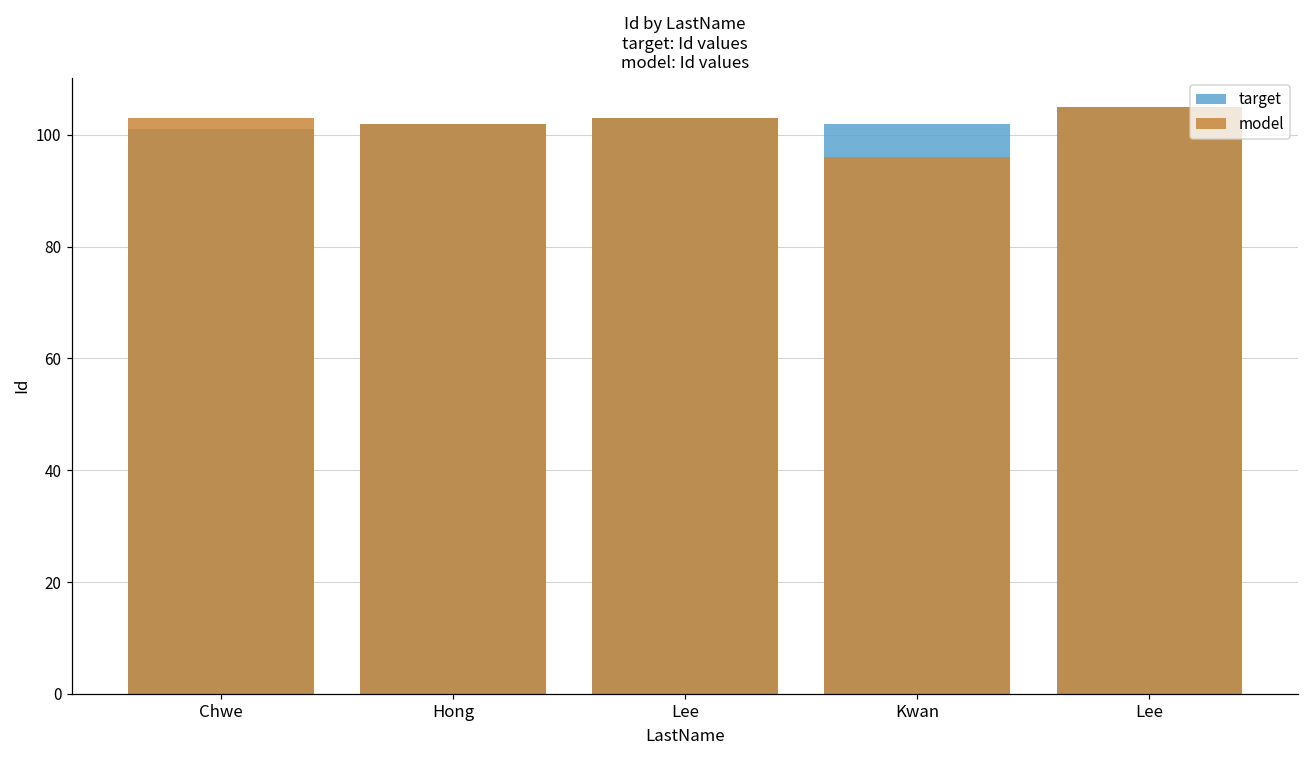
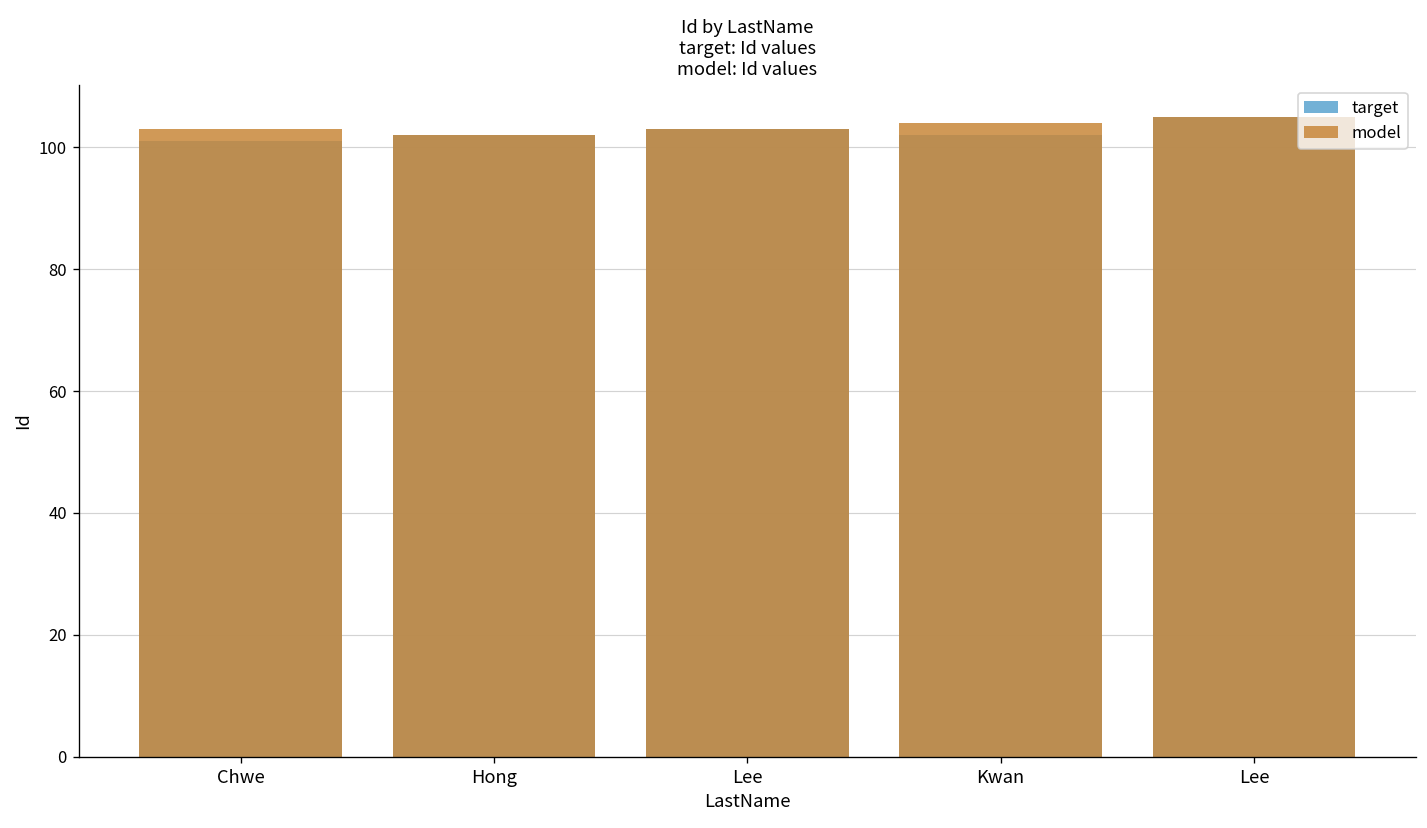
  {
    "target": {
      "Hong": 102
    },
    "model": {
      "Chwe": 103,
      "Hong": 102,
-     "Kwan": 96
+     "Kwan": 104
    }
  }
